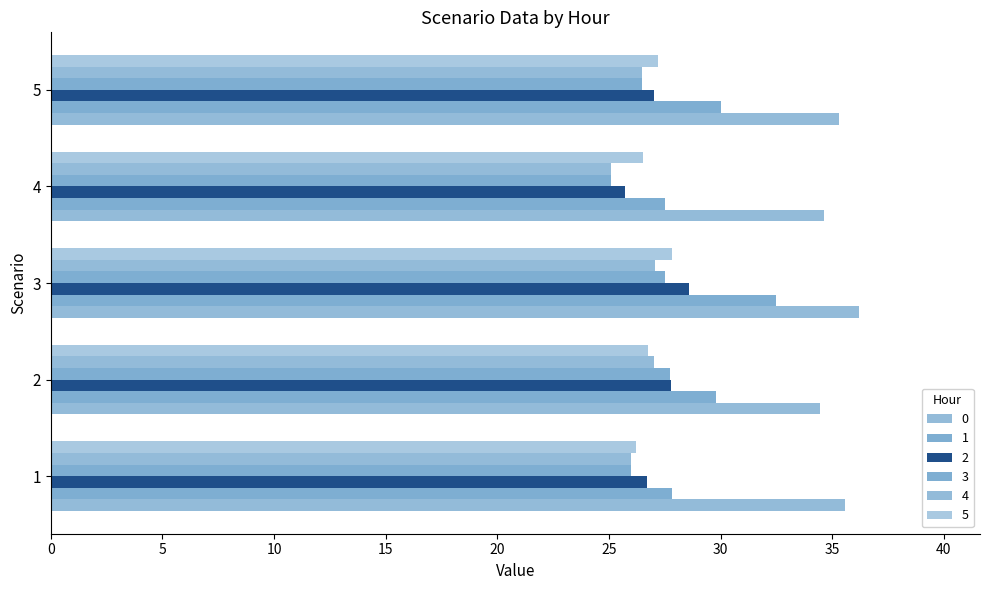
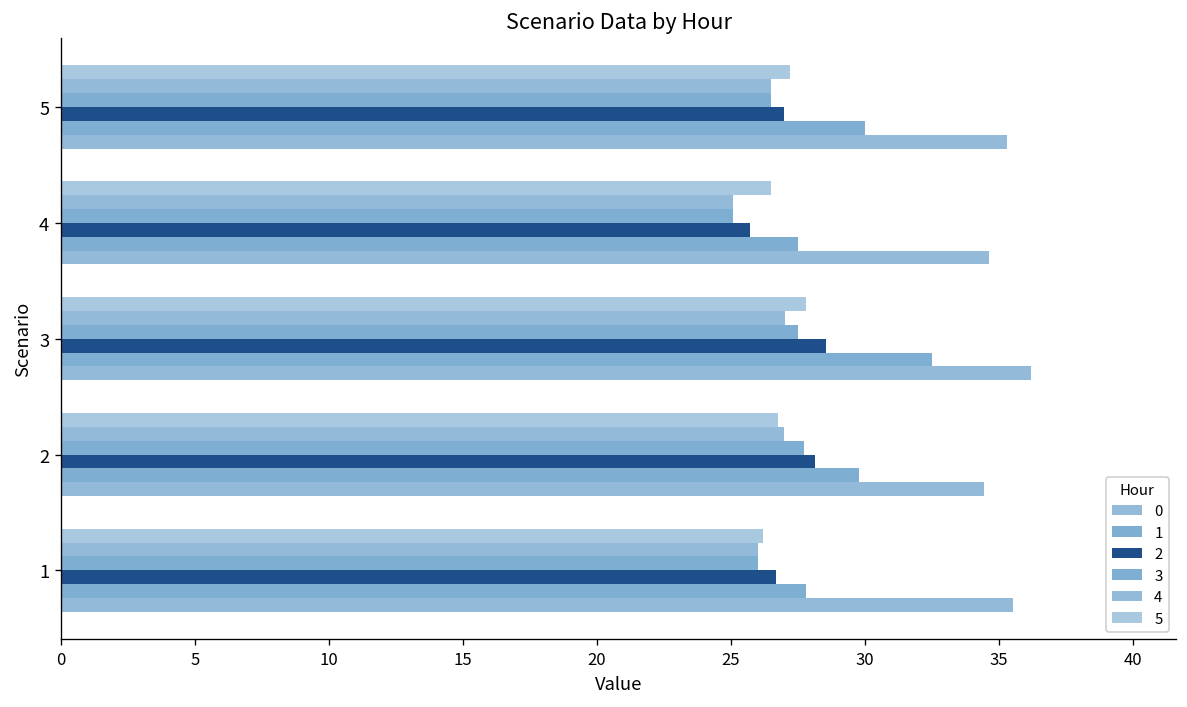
  {
    "2": {
      "5": 27.0,
      "4": 25.7,
      "3": 28.6,
-     "2": 27.8,
+     "2": 28.2,
      "1": 26.7
    }
  }
